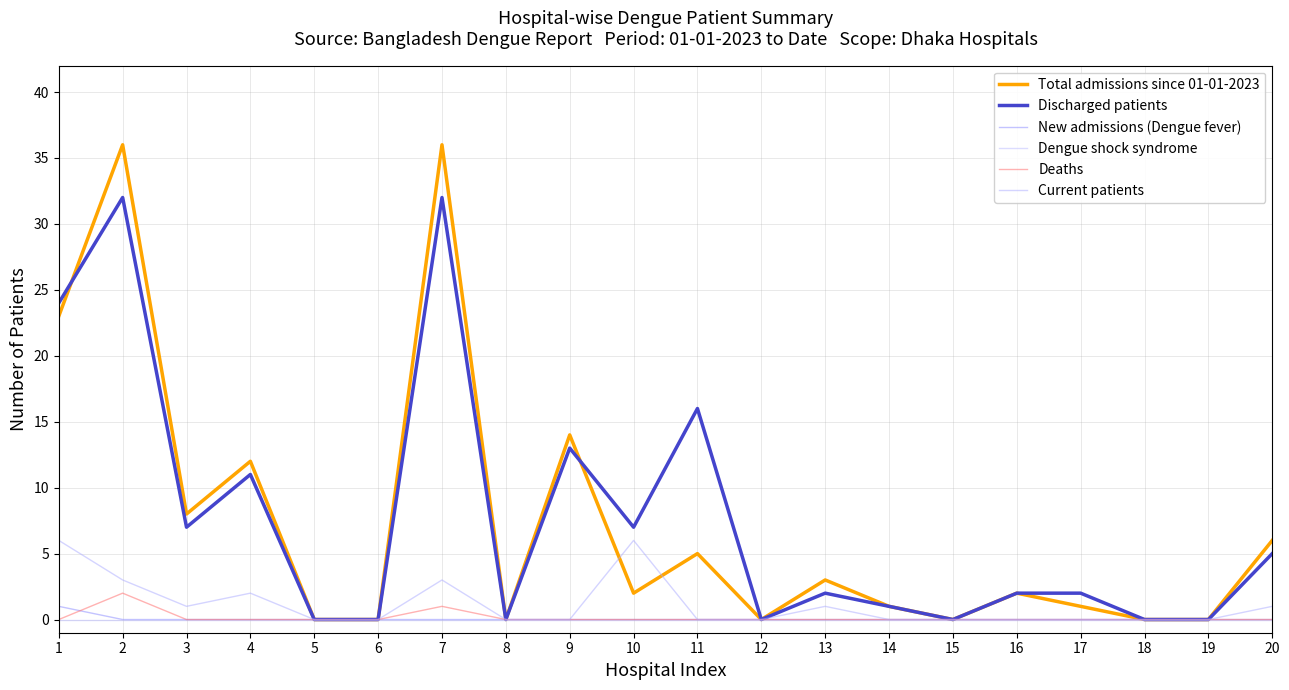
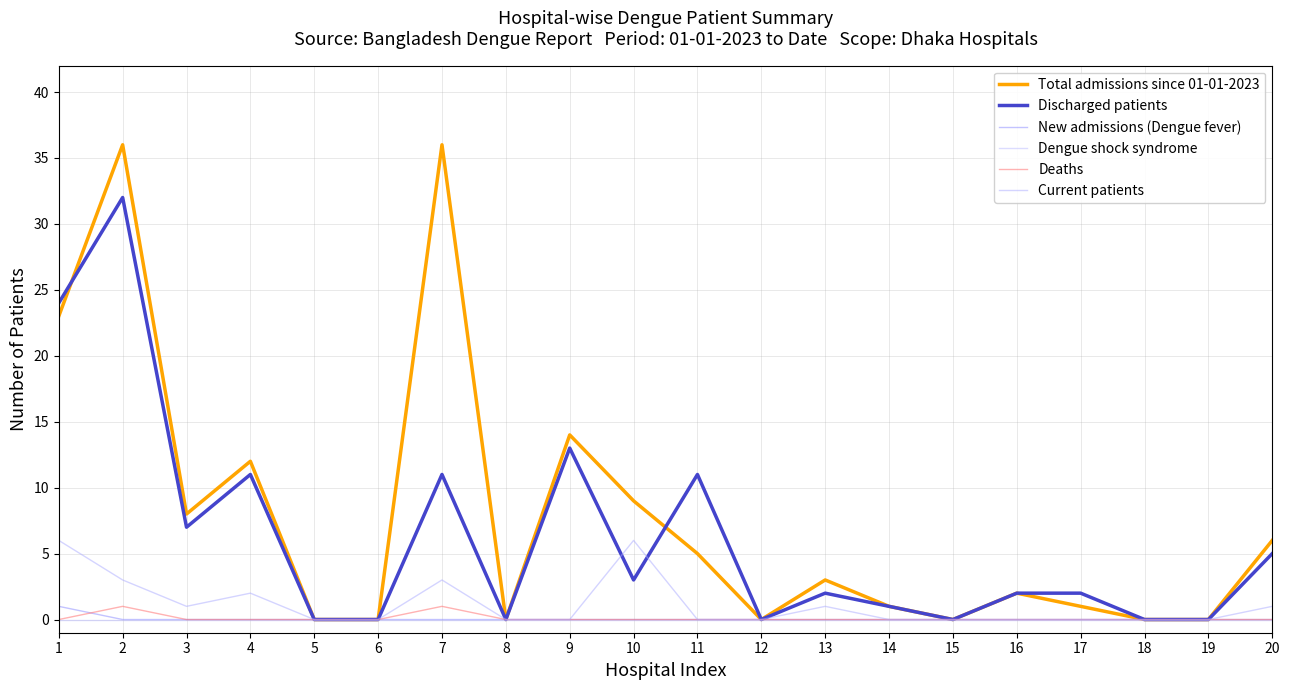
  {
    "Total admissions since 01-01-2023": {
      "1": 23,
      "2": 36,
      "3": 8,
      "4": 12,
      "7": 36,
      "9": 14,
-     "10": 2,
+     "10": 9,
      "11": 5,
      "13": 3,
      "17": 1,
      "20": 6
    },
    "Discharged patients": {
      "1": 24,
      "2": 32,
      "3": 7,
      "4": 11,
-     "7": 32,
+     "7": 11,
      "9": 13,
-     "10": 7,
-     "11": 16,
+     "10": 3,
+     "11": 11,
      "13": 2,
      "17": 2,
      "20": 5
    },
    "Deaths": {
-     "2": 2,
+     "2": 1,
      "7": 1
    }
  }
